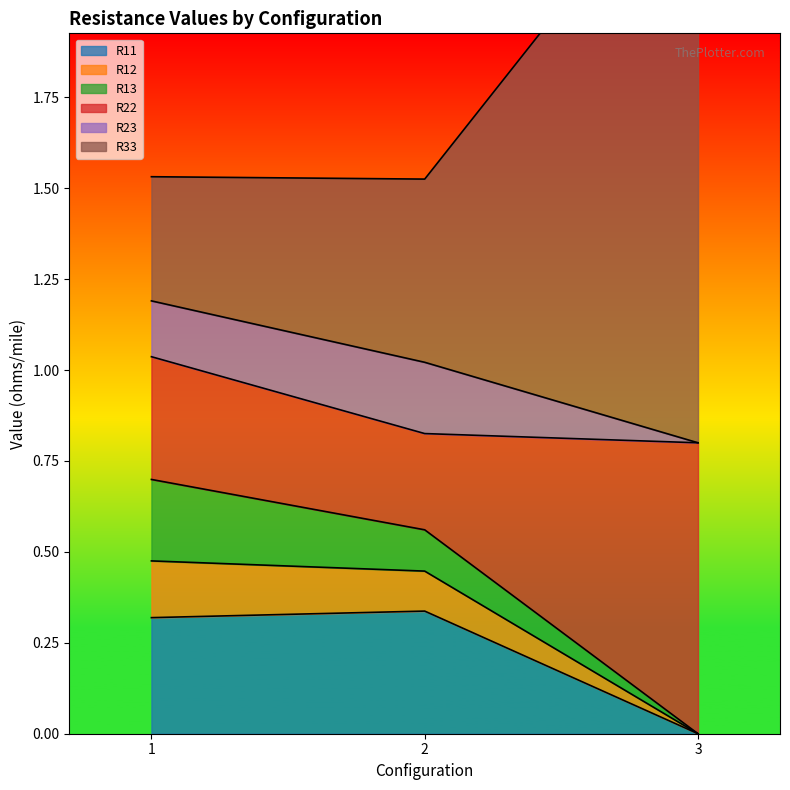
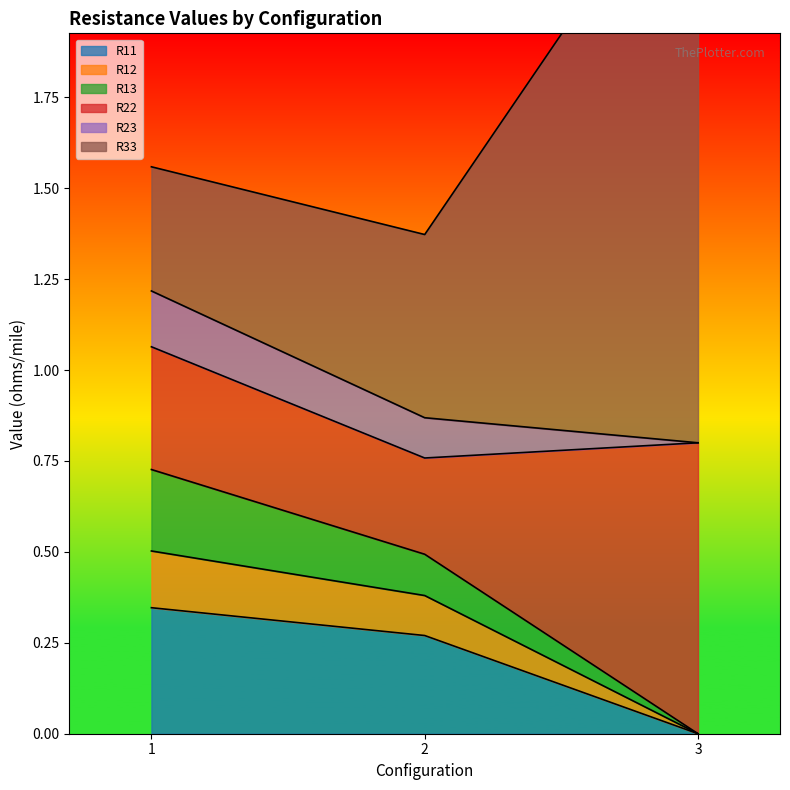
  {
    "R11": {
-     "1": 0.32,
-     "2": 0.34
+     "1": 0.35,
+     "2": 0.27
    },
    "R12": {
      "1": 0.16,
      "2": 0.11
    },
    "R13": {
      "1": 0.22,
      "2": 0.11
    },
    "R22": {
      "1": 0.34,
      "2": 0.26
    },
    "R23": {
      "1": 0.15,
-     "2": 0.20
+     "2": 0.11
    },
    "R33": {
      "1": 0.34,
      "2": 0.50
    }
  }
